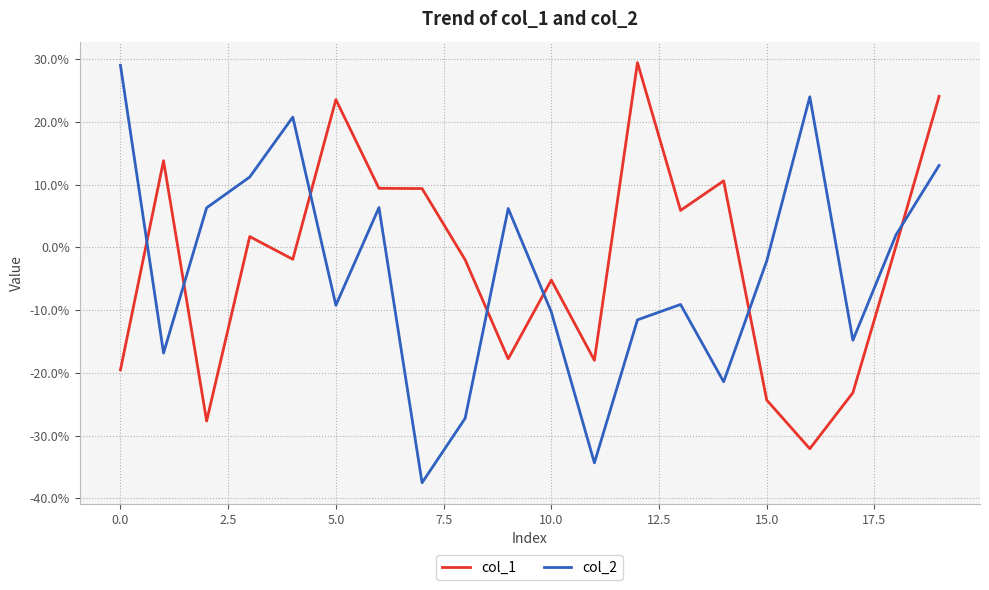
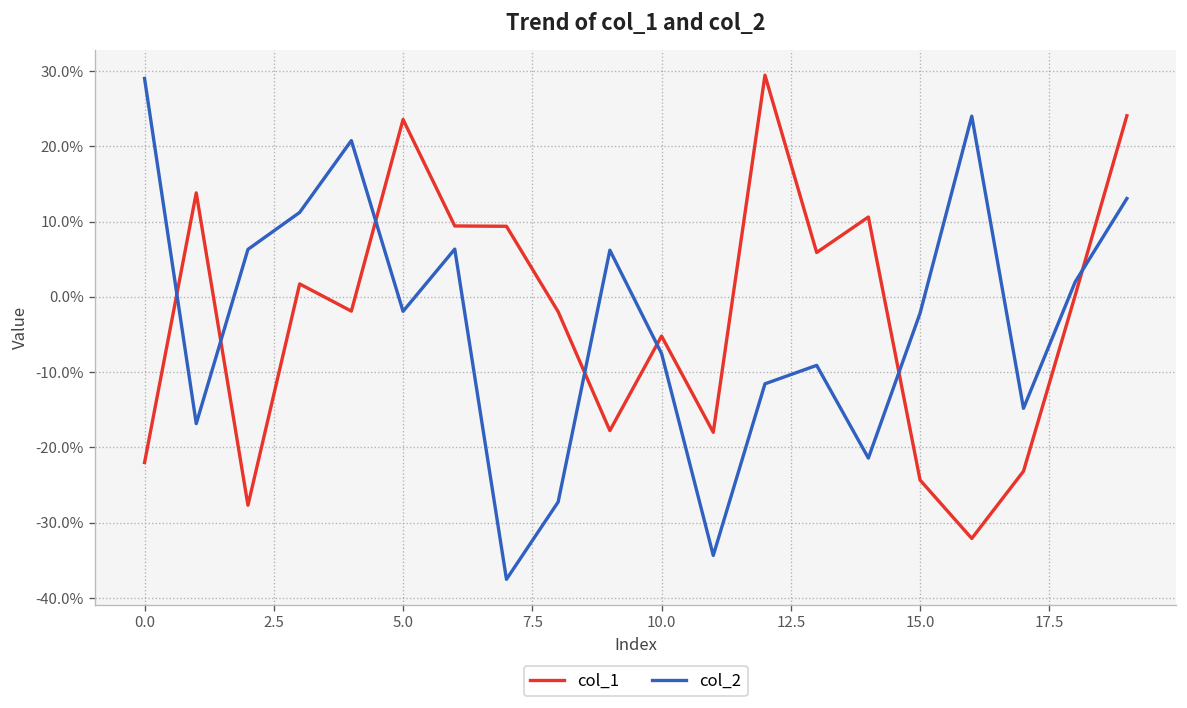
  {
    "col_1": {
-     "0.0": "-20%",
+     "0.0": "-22%",
      "5.0": "24%",
      "10.0": "-5%",
      "15.0": "-24%"
    },
    "col_2": {
      "0.0": "29%",
-     "5.0": "-9%",
-     "10.0": "-10%",
+     "5.0": "-2%",
+     "10.0": "-8%",
      "15.0": "-2%"
    }
  }
